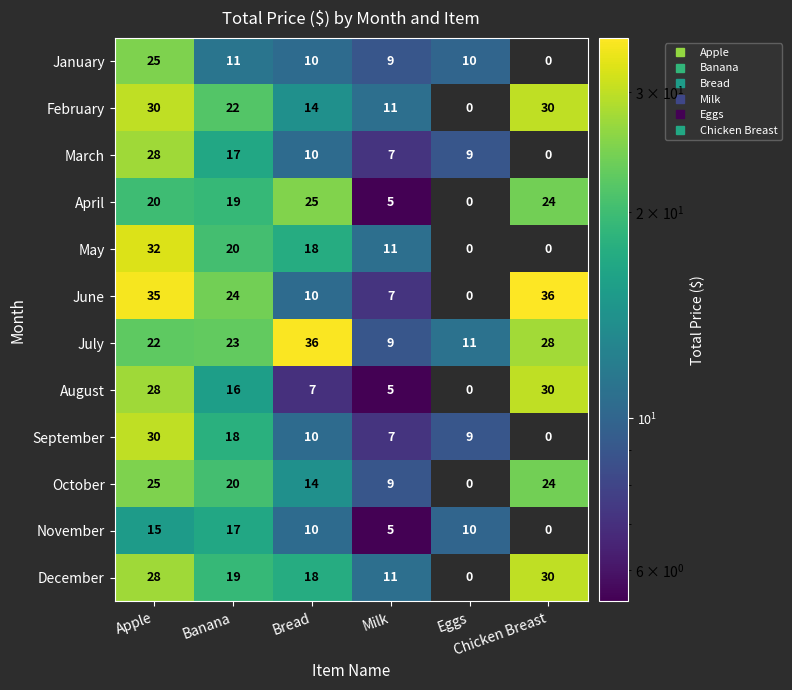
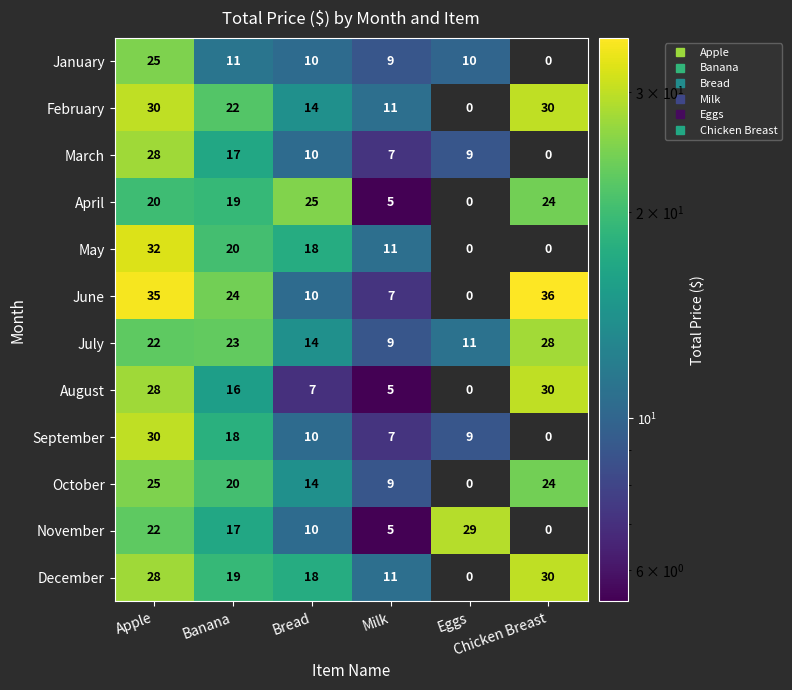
  {
    "January": {
      "Apple": 25,
      "Banana": 11,
      "Bread": 10,
      "Milk": 9,
      "Eggs": 10,
      "Chicken Breast": 0
    },
    "February": {
      "Apple": 30,
      "Banana": 22,
      "Bread": 14,
      "Milk": 11,
      "Eggs": 0,
      "Chicken Breast": 30
    },
    "March": {
      "Apple": 28,
      "Banana": 17,
      "Bread": 10,
      "Milk": 7,
      "Eggs": 9,
      "Chicken Breast": 0
    },
    "April": {
      "Apple": 20,
      "Banana": 19,
      "Bread": 25,
      "Milk": 5,
      "Eggs": 0,
      "Chicken Breast": 24
    },
    "May": {
      "Apple": 32,
      "Banana": 20,
      "Bread": 18,
      "Milk": 11,
      "Eggs": 0,
      "Chicken Breast": 0
    },
    "June": {
      "Apple": 35,
      "Banana": 24,
      "Bread": 10,
      "Milk": 7,
      "Eggs": 0,
      "Chicken Breast": 36
    },
    "July": {
      "Apple": 22,
      "Banana": 23,
-     "Bread": 36,
+     "Bread": 14,
      "Milk": 9,
      "Eggs": 11,
      "Chicken Breast": 28
    },
    "August": {
      "Apple": 28,
      "Banana": 16,
      "Bread": 7,
      "Milk": 5,
      "Eggs": 0,
      "Chicken Breast": 30
    },
    "September": {
      "Apple": 30,
      "Banana": 18,
      "Bread": 10,
      "Milk": 7,
      "Eggs": 9,
      "Chicken Breast": 0
    },
    "October": {
      "Apple": 25,
      "Banana": 20,
      "Bread": 14,
      "Milk": 9,
      "Eggs": 0,
      "Chicken Breast": 24
    },
    "November": {
-     "Apple": 15,
+     "Apple": 22,
      "Banana": 17,
      "Bread": 10,
      "Milk": 5,
-     "Eggs": 10,
+     "Eggs": 29,
      "Chicken Breast": 0
    },
    "December": {
      "Apple": 28,
      "Banana": 19,
      "Bread": 18,
      "Milk": 11,
      "Eggs": 0,
      "Chicken Breast": 30
    }
  }
